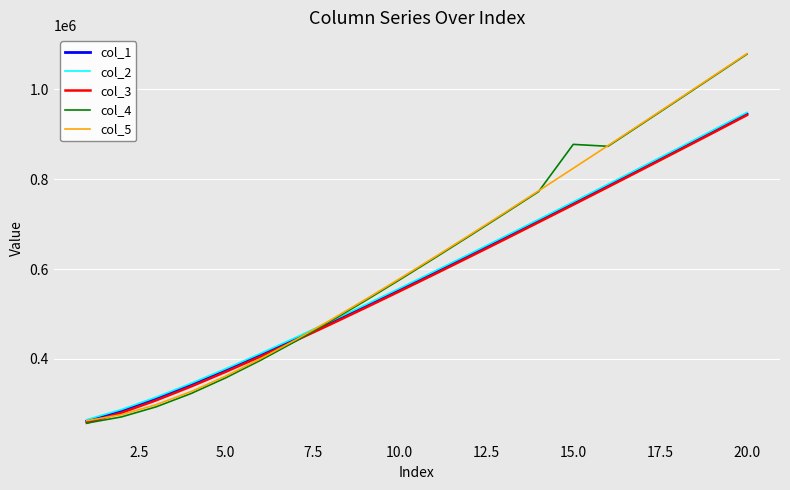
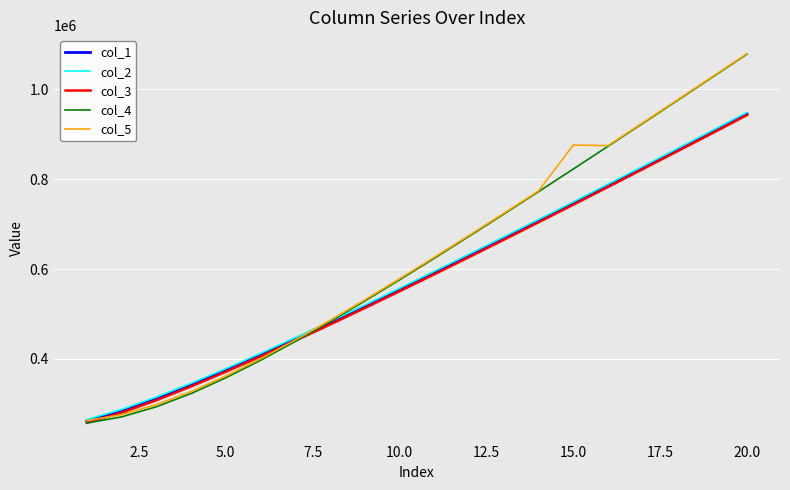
  {
    "col_4": {
-     "15.0": 880000
+     "15.0": 820000
    },
    "col_5": {
-     "15.0": 820000
+     "15.0": 880000
    }
  }
